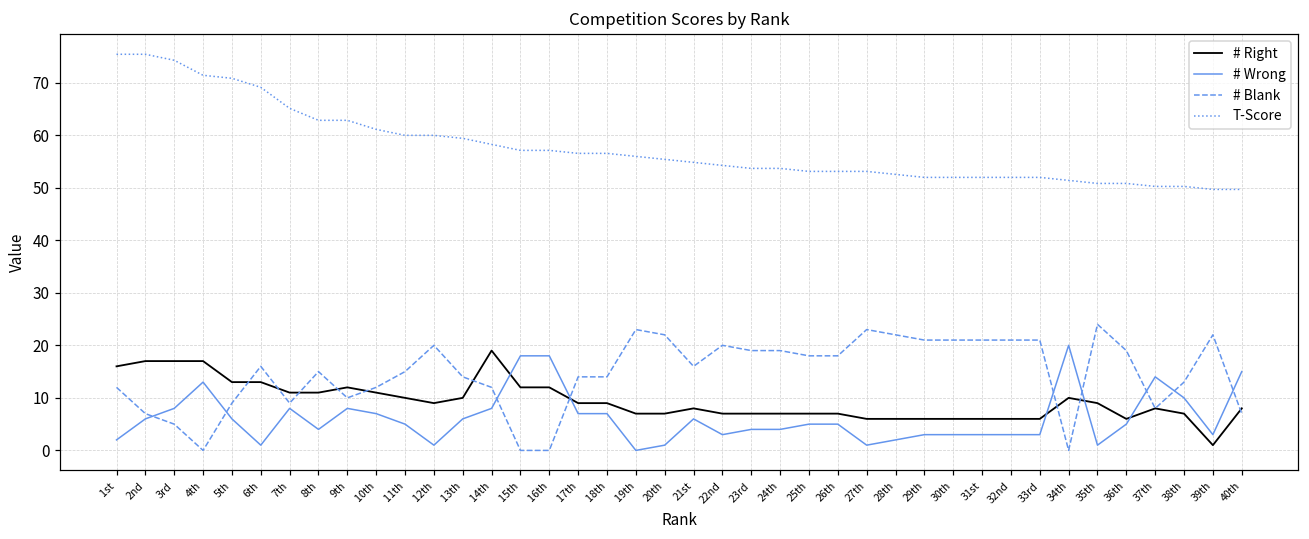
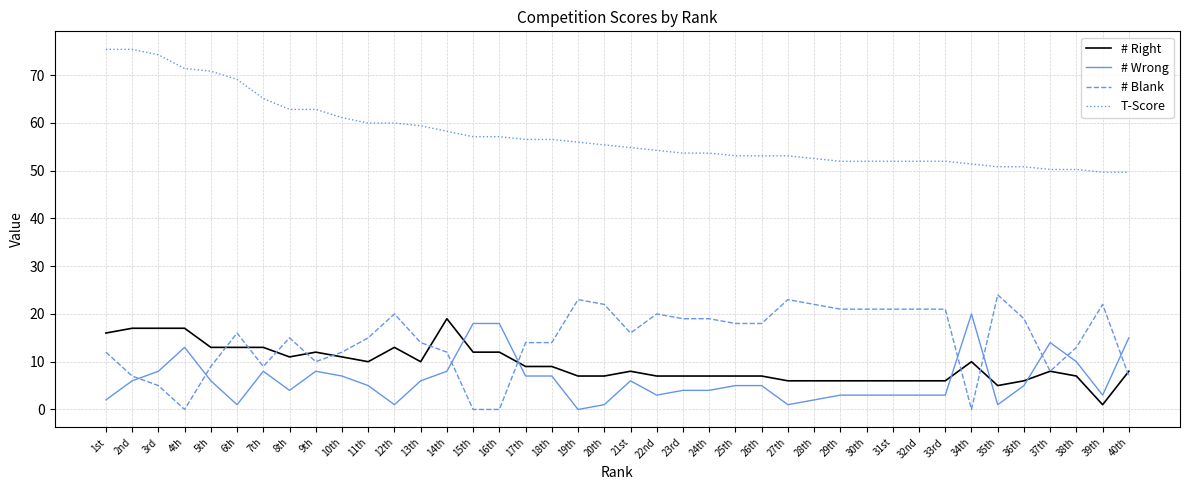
  {
    "# Right": {
      "1st": 16,
      "2nd": 17,
      "3rd": 17,
      "4th": 17,
      "5th": 13,
      "6th": 13,
-     "7th": 11,
+     "7th": 13,
      "8th": 11,
      "9th": 12,
      "10th": 11,
      "11th": 10,
-     "12th": 9,
+     "12th": 13,
      "13th": 10,
      "14th": 19,
      "15th": 12,
      "16th": 12,
      "17th": 9,
      "18th": 9,
      "19th": 7,
      "20th": 7,
      "21st": 8,
      "22nd": 7,
      "23rd": 7,
      "24th": 7,
      "25th": 7,
      "26th": 7,
      "27th": 6,
      "28th": 6,
      "29th": 6,
      "30th": 6,
      "31st": 6,
      "32nd": 6,
      "33rd": 6,
      "34th": 10,
-     "35th": 9,
+     "35th": 5,
      "36th": 6,
      "38th": 7,
      "39th": 1,
      "40th": 8
    }
  }
